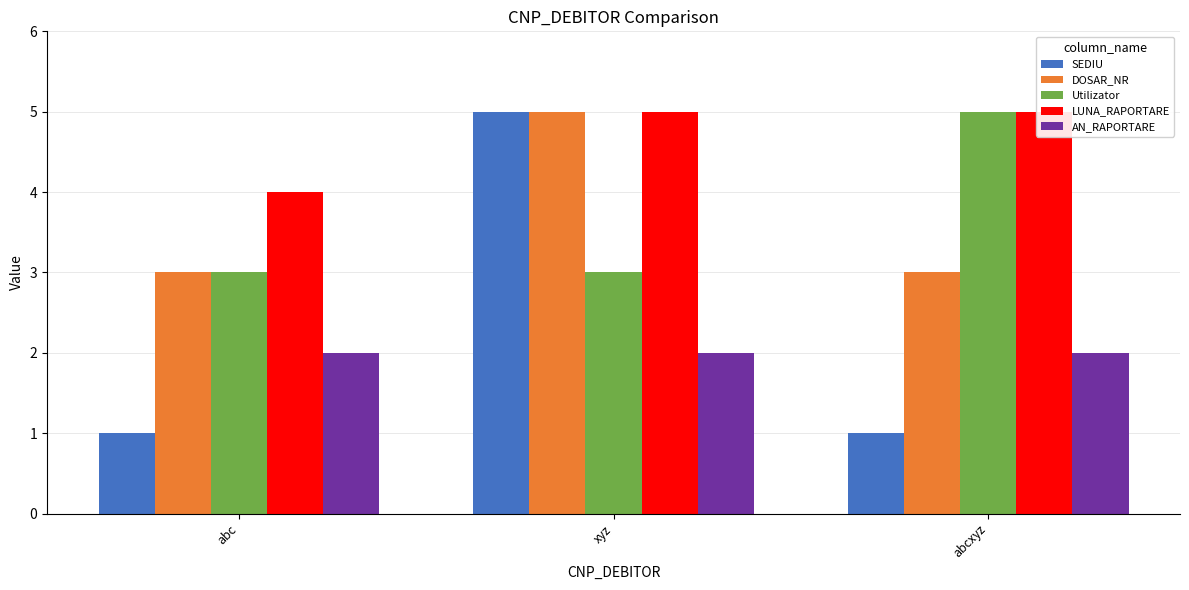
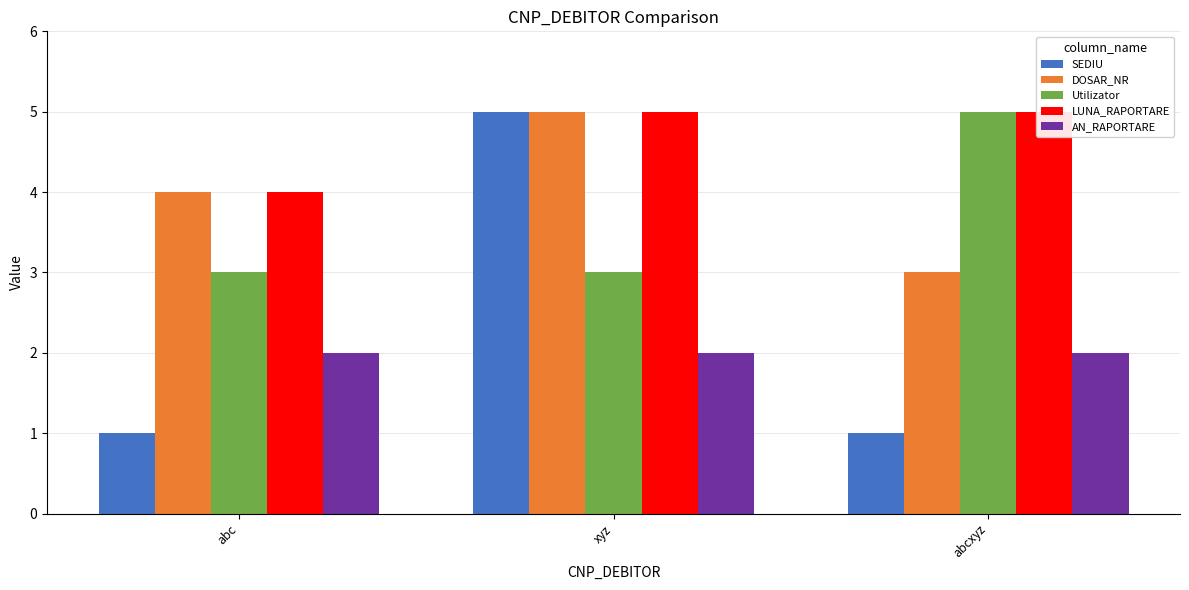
  {
    "SEDIU": {
      "abc": 1,
      "xyz": 5,
      "abcxyz": 1
    },
    "DOSAR_NR": {
-     "abc": 3,
+     "abc": 4,
      "xyz": 5,
      "abcxyz": 3
    },
    "Utilizator": {
      "abc": 3,
      "xyz": 3,
      "abcxyz": 5
    },
    "LUNA_RAPORTARE": {
      "abc": 4,
      "xyz": 5
    },
    "AN_RAPORTARE": {
      "abc": 2,
      "xyz": 2,
      "abcxyz": 2
    }
  }
